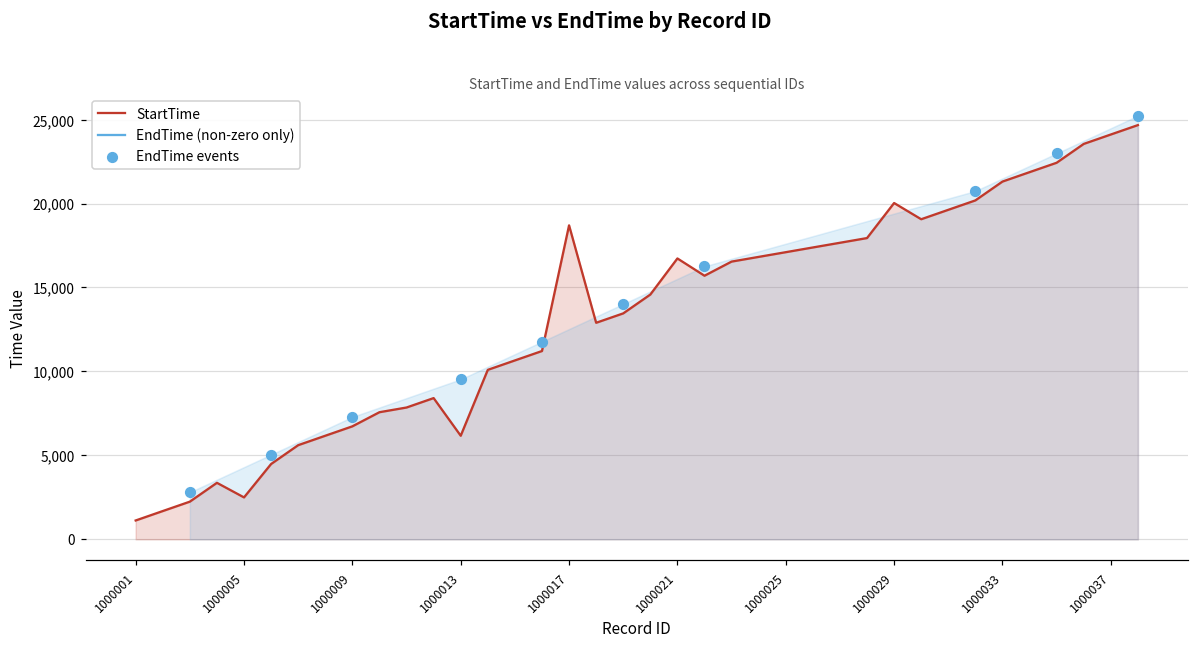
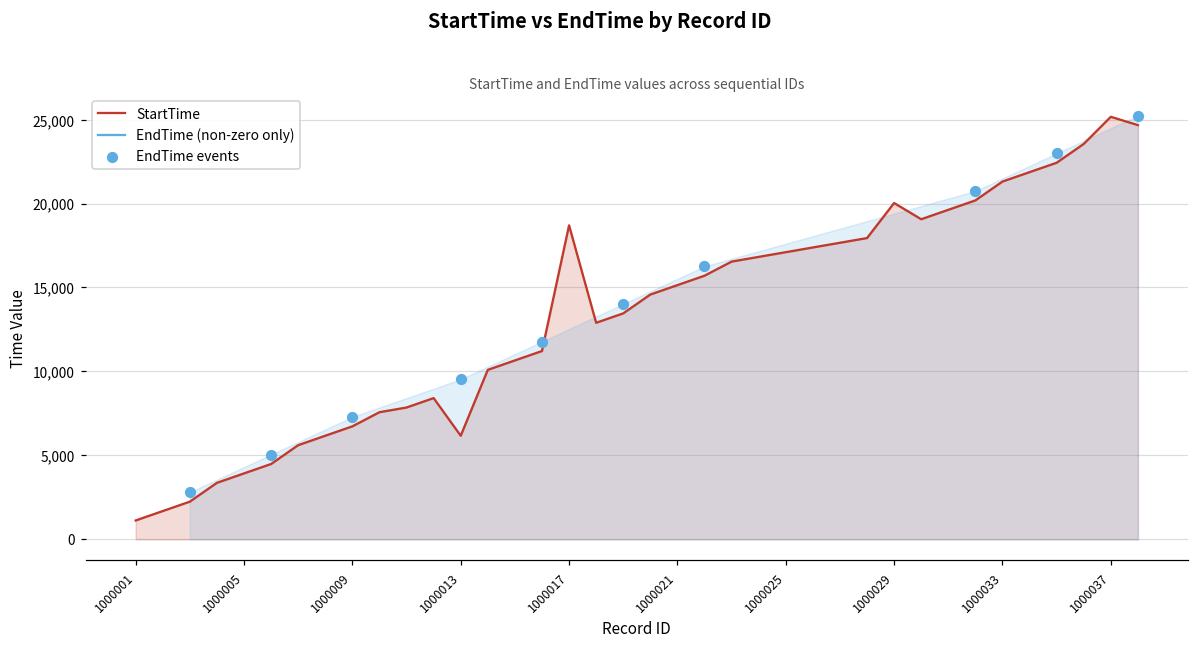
  {
    "StartTime": {
      "1000001": "1,100",
-     "1000005": "2,500",
+     "1000005": "3,900",
      "1000009": "6,700",
      "1000013": "6,200",
      "1000017": "18,700",
-     "1000021": "16,700",
+     "1000021": "15,100",
      "1000025": "17,100",
      "1000029": "20,000",
      "1000033": "21,300",
-     "1000037": "24,100"
+     "1000037": "25,200"
    },
    "EndTime events": {
      "1000009": "7,300",
      "1000013": "9,500"
    }
  }
